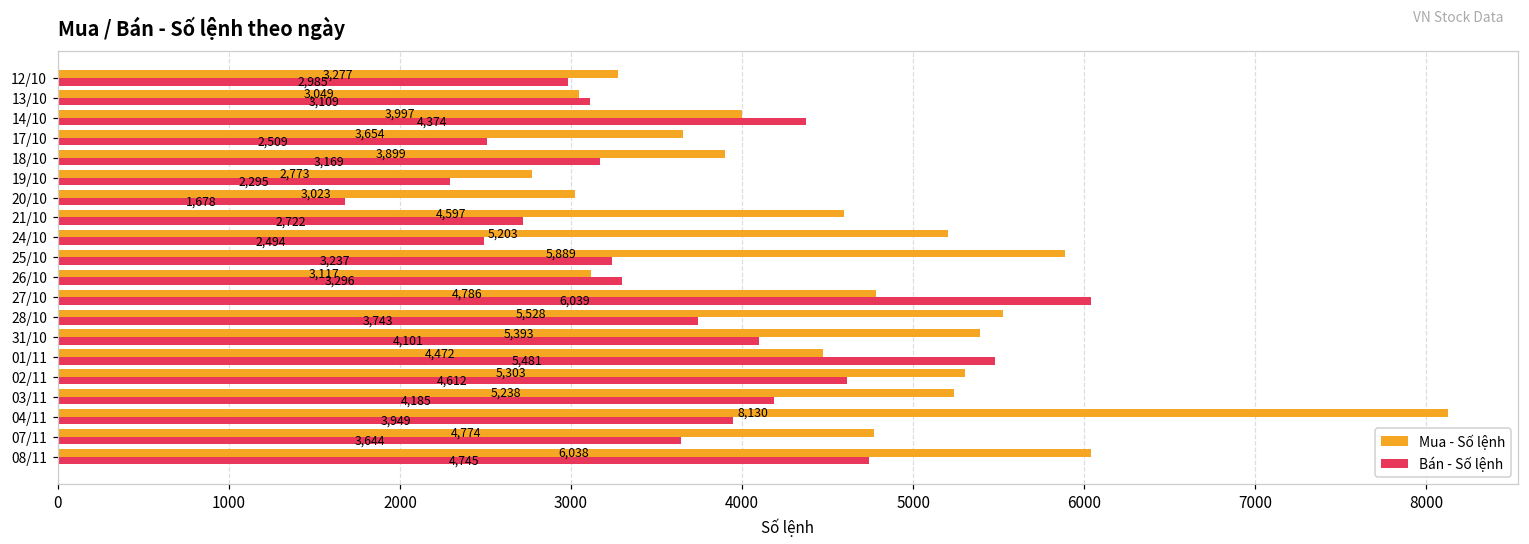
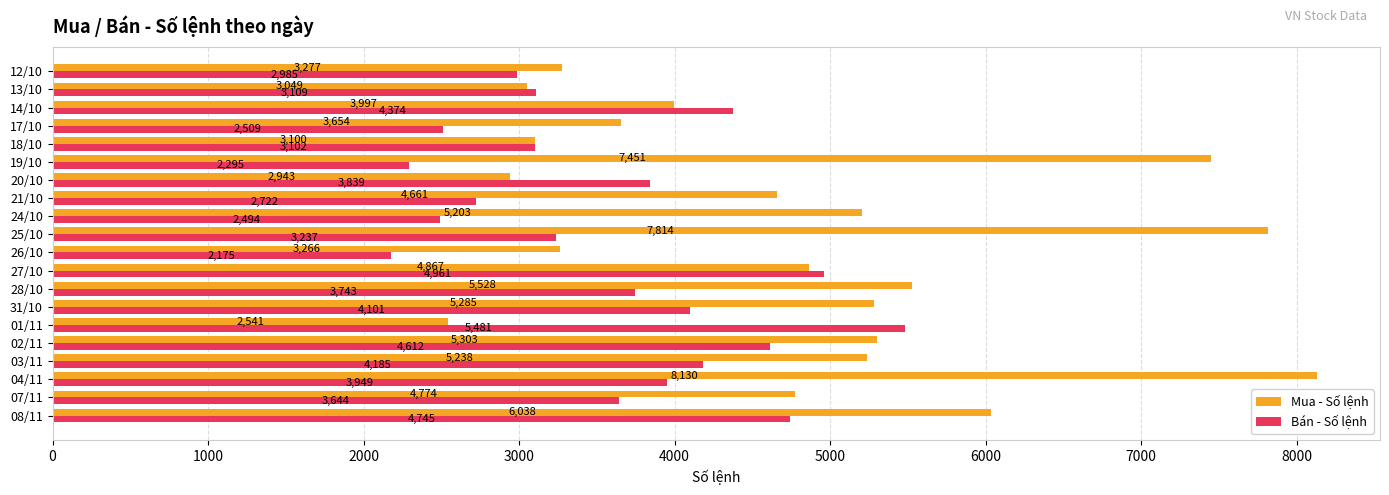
  {
    "Mua - Số lệnh": {
      "12/10": "3,277",
      "14/10": "3,997",
      "17/10": "3,654",
-     "18/10": "3,899",
-     "19/10": "2,773",
-     "20/10": "3,023",
-     "21/10": "4,597",
+     "18/10": "3,100",
+     "19/10": "7,451",
+     "20/10": "2,943",
+     "21/10": "4,661",
      "24/10": "5,203",
-     "25/10": "5,889",
-     "26/10": "3,117",
-     "27/10": "4,786",
+     "25/10": "7,814",
+     "26/10": "3,266",
+     "27/10": "4,867",
      "28/10": "5,528",
-     "31/10": "5,393",
-     "01/11": "4,472",
+     "31/10": "5,285",
+     "01/11": "2,541",
      "02/11": "5,303",
      "03/11": "5,238",
      "04/11": "8,130",
      "07/11": "4,774",
      "08/11": "6,038"
    },
    "Bán - Số lệnh": {
      "12/10": "2,985",
      "14/10": "4,374",
      "17/10": "2,509",
-     "18/10": "3,169",
+     "18/10": "3,102",
      "19/10": "2,295",
-     "20/10": "1,678",
+     "20/10": "3,839",
      "21/10": "2,722",
      "24/10": "2,494",
      "25/10": "3,237",
-     "26/10": "3,296",
-     "27/10": "6,039",
+     "26/10": "2,175",
+     "27/10": "4,961",
      "28/10": "3,743",
      "31/10": "4,101",
      "01/11": "5,481",
      "02/11": "4,612",
      "03/11": "4,185",
      "04/11": "3,949",
      "07/11": "3,644",
      "08/11": "4,745"
    }
  }
